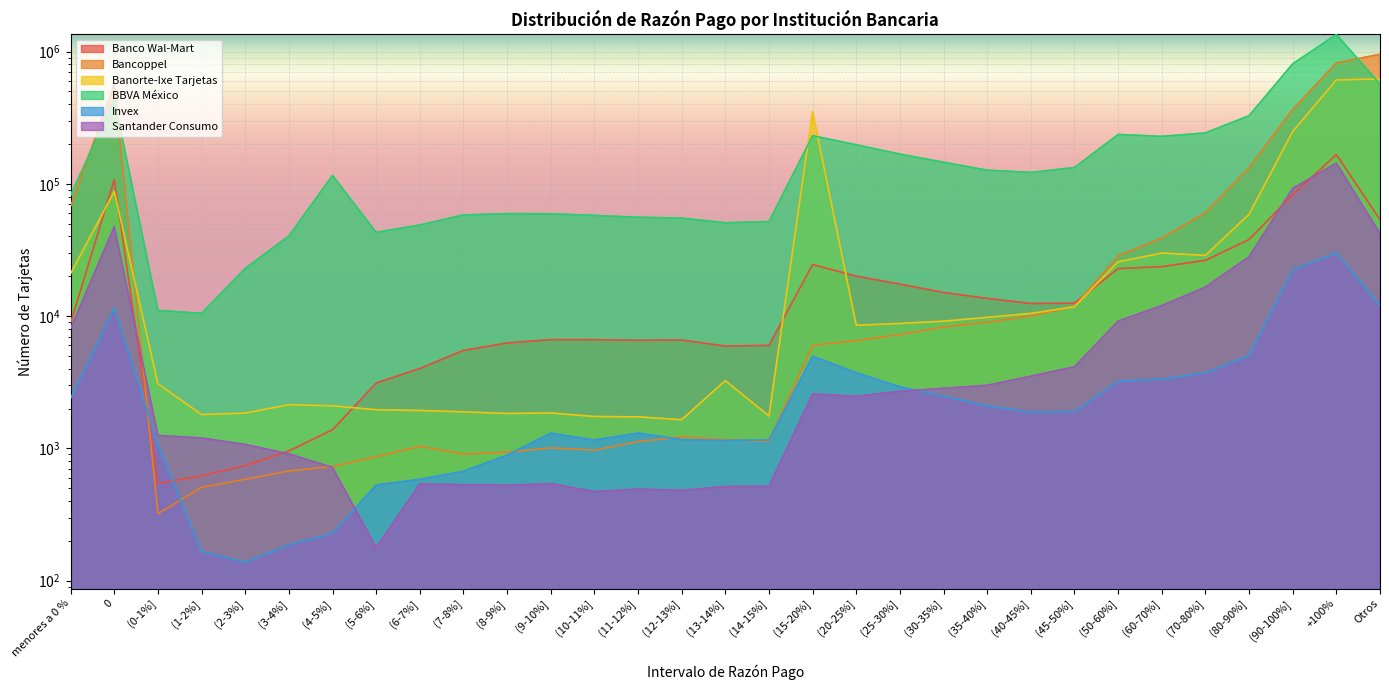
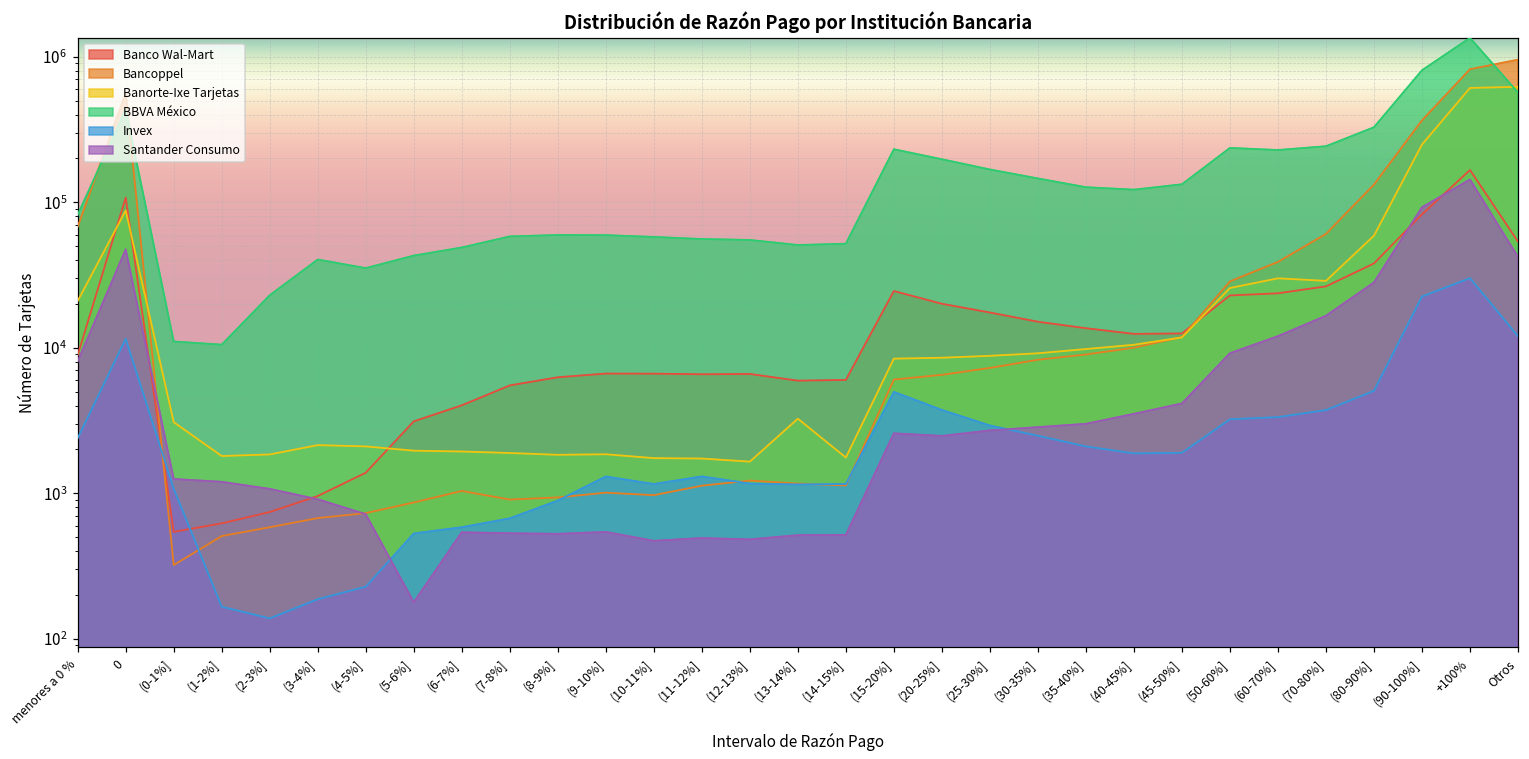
  {
    "Banorte-Ixe Tarjetas": {
      "menores a 0 %": 21000,
      "0": 90000,
      "(0-1%]": 3100,
      "(1-2%]": 1800,
      "(2-3%]": 1800,
      "(3-4%]": 2100,
      "(4-5%]": 2100,
      "(5-6%]": 2000,
      "(6-7%]": 1900,
      "(7-8%]": 1900,
      "(8-9%]": 1800,
      "(9-10%]": 1900,
      "(10-11%]": 1700,
      "(11-12%]": 1700,
      "(12-13%]": 1600,
      "(13-14%]": 3300,
      "(14-15%]": 1800,
-     "(15-20%]": 350000,
+     "(15-20%]": 8000,
      "(20-25%]": 9000,
      "(25-30%]": 9000,
      "(30-35%]": 9000,
      "(35-40%]": 10000,
      "(40-45%]": 10000,
      "(50-60%]": 26000,
      "(60-70%]": 30000,
      "(70-80%]": 29000,
      "(80-90%]": 60000,
      "(90-100%]": 250000,
      "+100%": 600000,
      "Otros": 600000
    },
    "BBVA México": {
      "menores a 0 %": 80000,
      "(0-1%]": 11000,
      "(1-2%]": 10000,
      "(2-3%]": 23000,
      "(3-4%]": 40000,
-     "(4-5%]": 120000,
+     "(4-5%]": 35000,
      "(5-6%]": 43000,
      "(6-7%]": 49000,
      "(7-8%]": 60000,
      "(8-9%]": 60000,
      "(9-10%]": 60000,
      "(10-11%]": 60000,
      "(11-12%]": 56000,
      "(12-13%]": 55000,
      "(13-14%]": 51000,
      "(14-15%]": 52000,
      "(15-20%]": 230000,
      "(20-25%]": 200000,
      "(25-30%]": 170000,
      "(30-35%]": 150000,
      "(35-40%]": 130000,
      "(40-45%]": 120000,
      "(45-50%]": 130000,
      "(50-60%]": 240000,
      "(60-70%]": 230000,
      "(70-80%]": 240000,
      "(80-90%]": 330000,
      "(90-100%]": 800000,
      "+100%": 1300000,
      "Otros": 570000
    },
    "Invex": {
      "menores a 0 %": 2400,
      "0": 12000,
      "(0-1%]": 1100,
      "(1-2%]": 170,
      "(2-3%]": 140,
      "(3-4%]": 190,
      "(4-5%]": 230,
      "(5-6%]": 530,
      "(6-7%]": 600,
      "(7-8%]": 700,
      "(8-9%]": 900,
      "(9-10%]": 1300,
      "(10-11%]": 1200,
      "(11-12%]": 1300,
      "(12-13%]": 1200,
      "(15-20%]": 5000,
      "(20-25%]": 3700,
      "(25-30%]": 2900,
      "(30-35%]": 2500,
      "(35-40%]": 2100,
      "(40-45%]": 1900,
      "(45-50%]": 1900,
      "(50-60%]": 3200,
      "(60-70%]": 3300,
      "(70-80%]": 3700,
      "(80-90%]": 5100,
      "(90-100%]": 23000,
      "+100%": 30000,
      "Otros": 12000
    },
    "Santander Consumo": {
      "menores a 0 %": 8000,
      "0": 47000,
      "(0-1%]": 1300,
      "(1-2%]": 1200,
      "(2-3%]": 1100,
      "(3-4%]": 900,
      "(5-6%]": 180,
      "(6-7%]": 540,
      "(7-8%]": 530,
      "(8-9%]": 530,
      "(9-10%]": 540,
      "(10-11%]": 470,
      "(11-12%]": 490,
      "(12-13%]": 480,
      "(13-14%]": 520,
      "(14-15%]": 520,
      "(15-20%]": 2600,
      "(20-25%]": 2500,
      "(25-30%]": 2700,
      "(30-35%]": 2800,
      "(35-40%]": 3000,
      "(40-45%]": 3500,
      "(45-50%]": 4100,
      "(50-60%]": 9000,
      "(60-70%]": 12000,
      "(70-80%]": 17000,
      "(80-90%]": 28000,
      "(90-100%]": 90000,
      "+100%": 140000,
      "Otros": 42000
    }
  }
